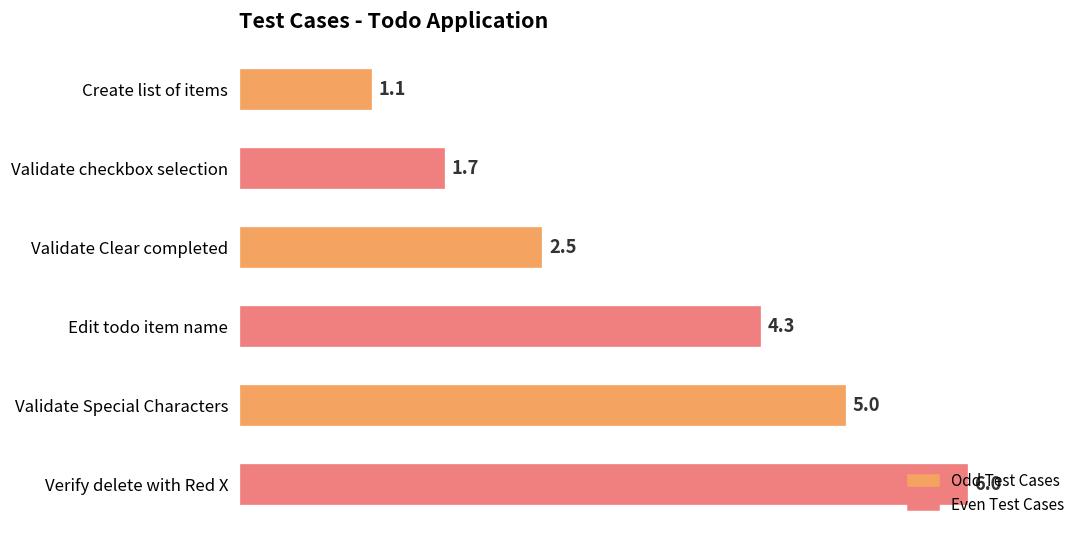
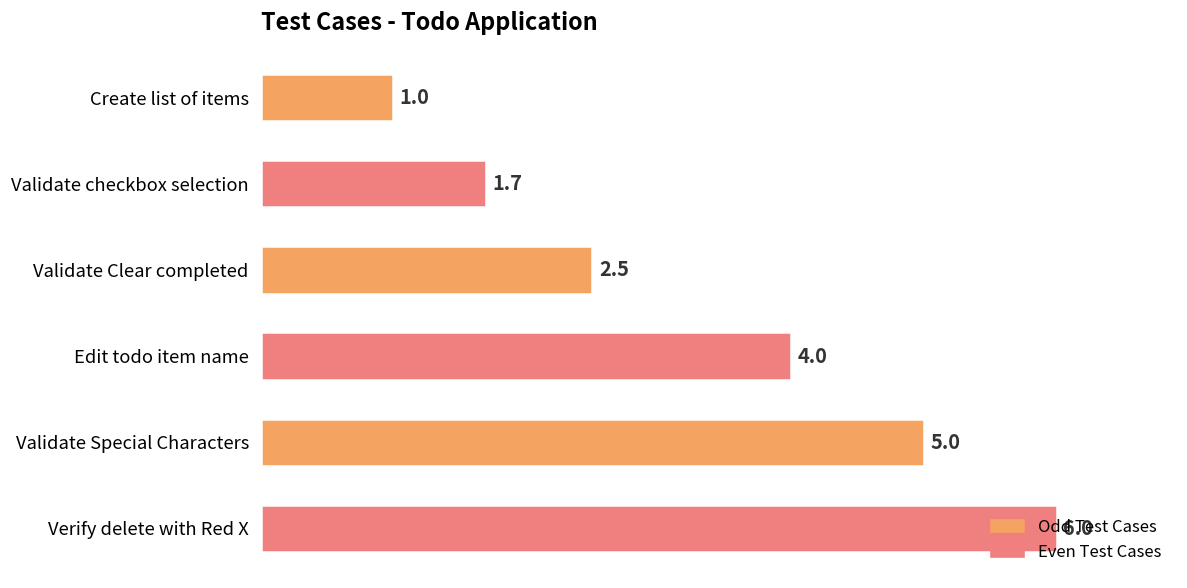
  {
-   "Create list of items": 1.1,
+   "Create list of items": 1.0,
    "Validate checkbox selection": 1.7,
    "Validate Clear completed": 2.5,
-   "Edit todo item name": 4.3,
+   "Edit todo item name": 4.0,
    "Validate Special Characters": 5.0,
    "Verify delete with Red X": 6.0
  }
